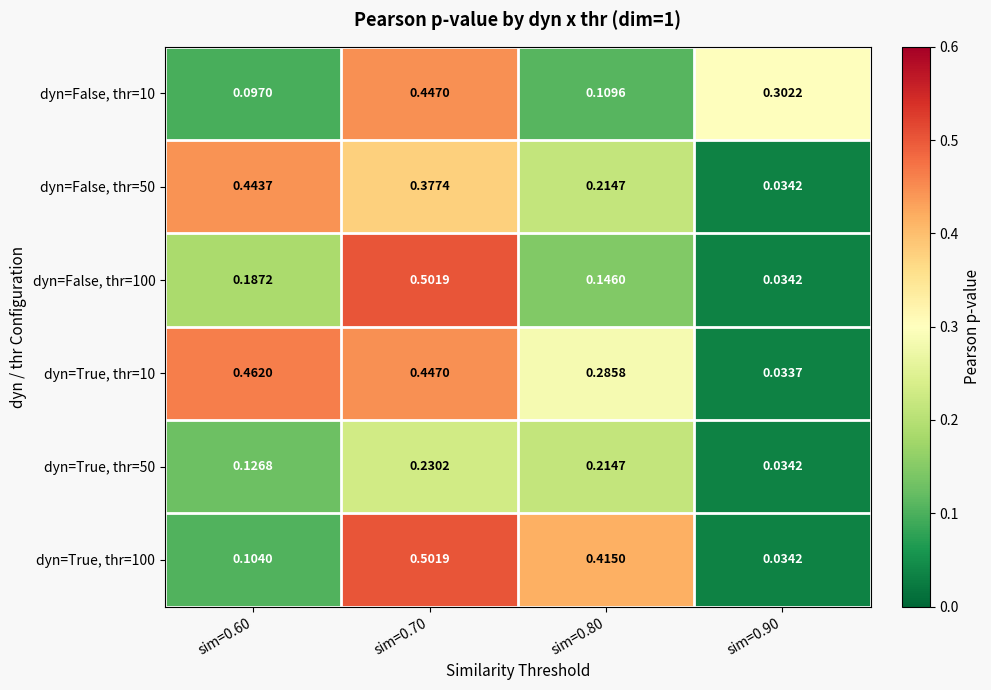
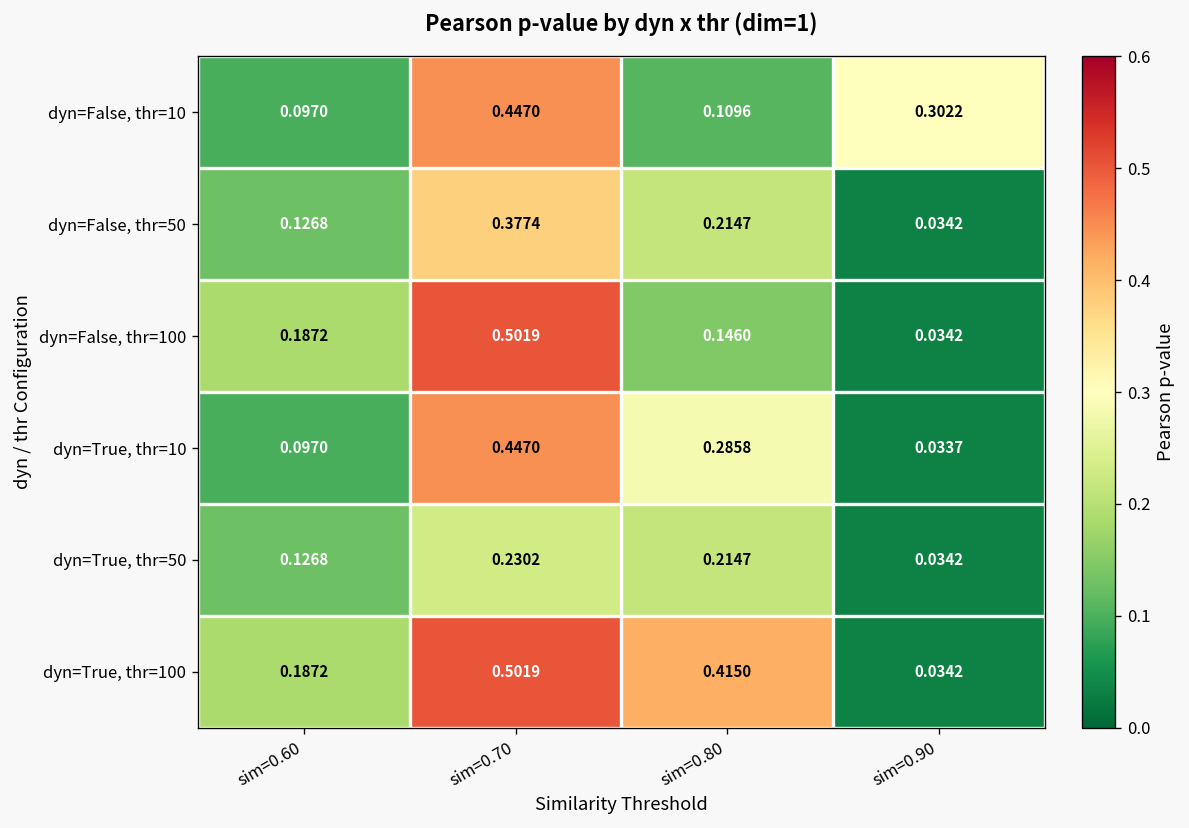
  {
    "dyn=False, thr=10": {
      "sim=0.60": 0.0970,
      "sim=0.70": 0.4470,
      "sim=0.80": 0.1096,
      "sim=0.90": 0.3022
    },
    "dyn=False, thr=50": {
-     "sim=0.60": 0.4437,
+     "sim=0.60": 0.1268,
      "sim=0.70": 0.3774,
      "sim=0.80": 0.2147,
      "sim=0.90": 0.0342
    },
    "dyn=False, thr=100": {
      "sim=0.60": 0.1872,
      "sim=0.70": 0.5019,
      "sim=0.80": 0.1460,
      "sim=0.90": 0.0342
    },
    "dyn=True, thr=10": {
-     "sim=0.60": 0.4620,
+     "sim=0.60": 0.0970,
      "sim=0.70": 0.4470,
      "sim=0.80": 0.2858,
      "sim=0.90": 0.0337
    },
    "dyn=True, thr=50": {
      "sim=0.60": 0.1268,
      "sim=0.70": 0.2302,
      "sim=0.80": 0.2147,
      "sim=0.90": 0.0342
    },
    "dyn=True, thr=100": {
-     "sim=0.60": 0.1040,
+     "sim=0.60": 0.1872,
      "sim=0.70": 0.5019,
      "sim=0.80": 0.4150,
      "sim=0.90": 0.0342
    }
  }
